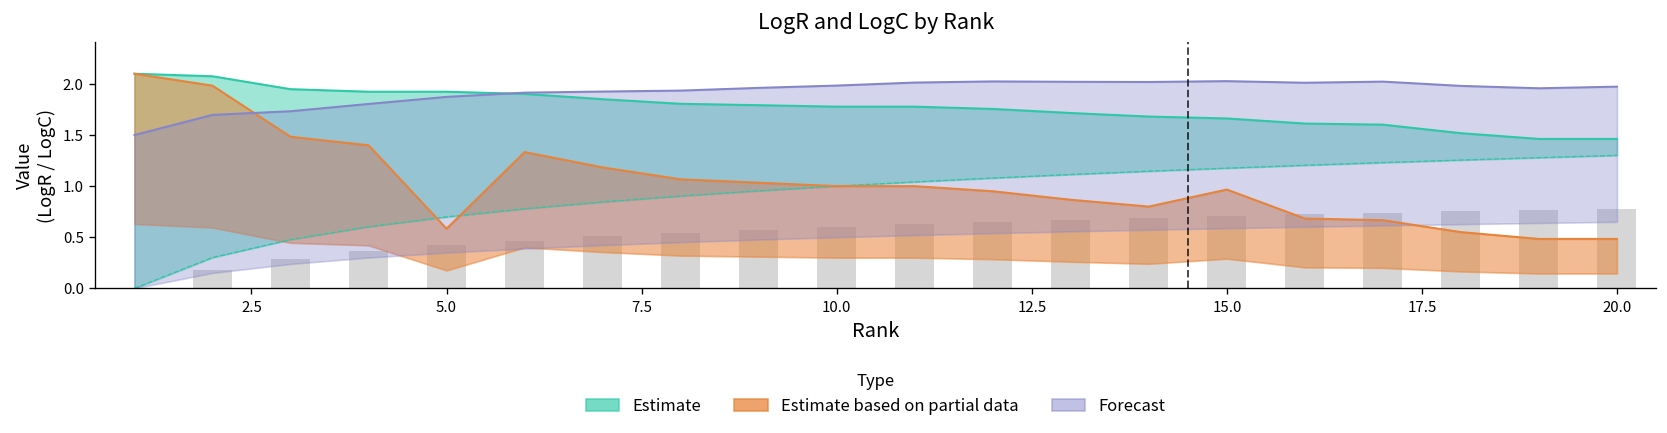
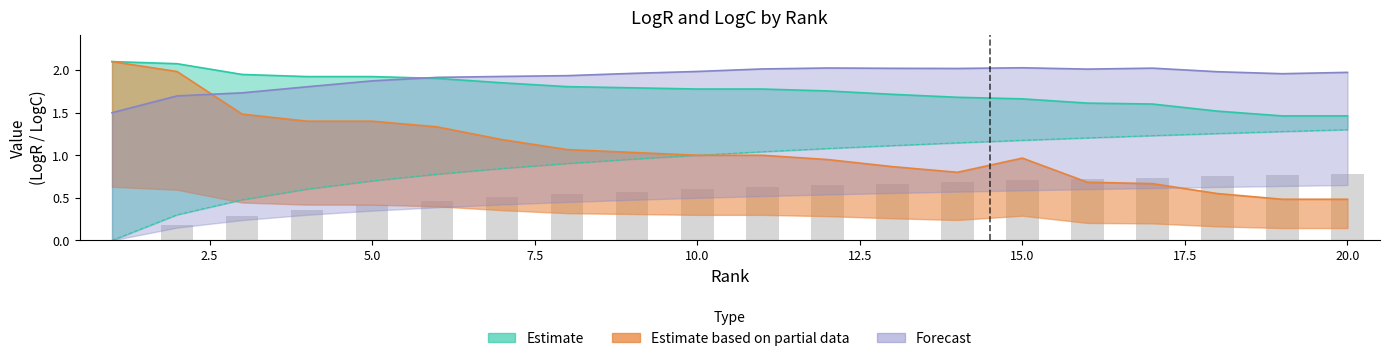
  {
    "Estimate based on partial data": {
-     "5.0": 0.6,
+     "5.0": 1.4,
      "15.0": 1.0,
      "20.0": 0.5
    }
  }
